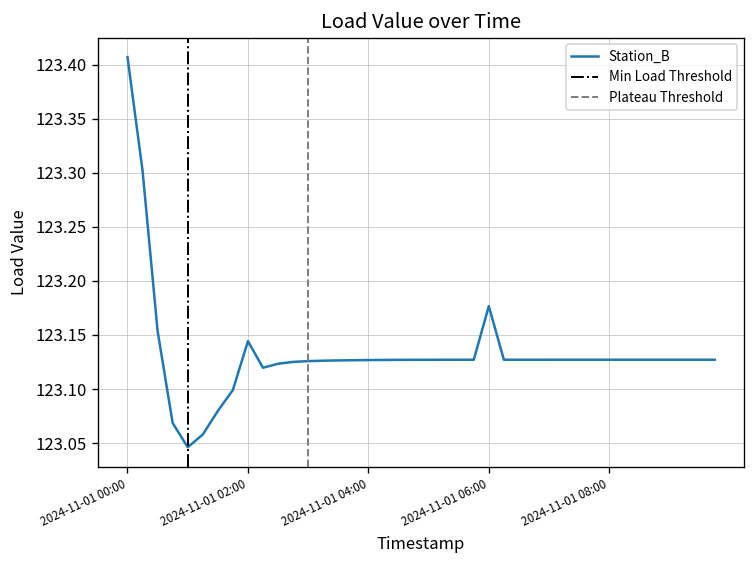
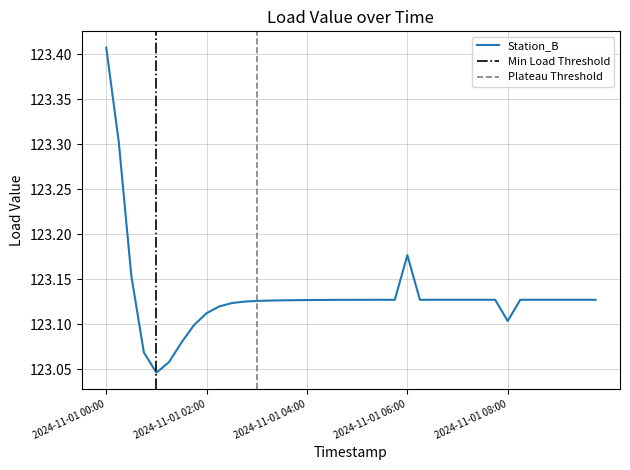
  {
    "2024-11-01 00:00": 123.41,
-   "2024-11-01 02:00": 123.14,
+   "2024-11-01 02:00": 123.11,
    "2024-11-01 04:00": 123.13,
    "2024-11-01 06:00": 123.18,
-   "2024-11-01 08:00": 123.13
+   "2024-11-01 08:00": 123.10
  }
